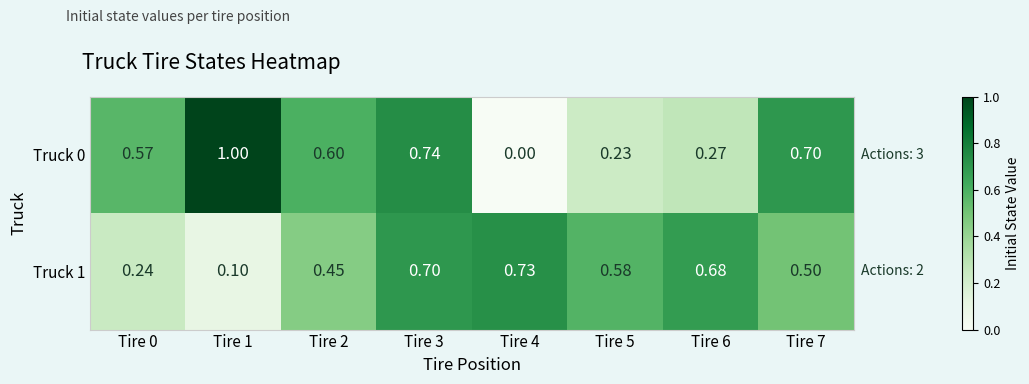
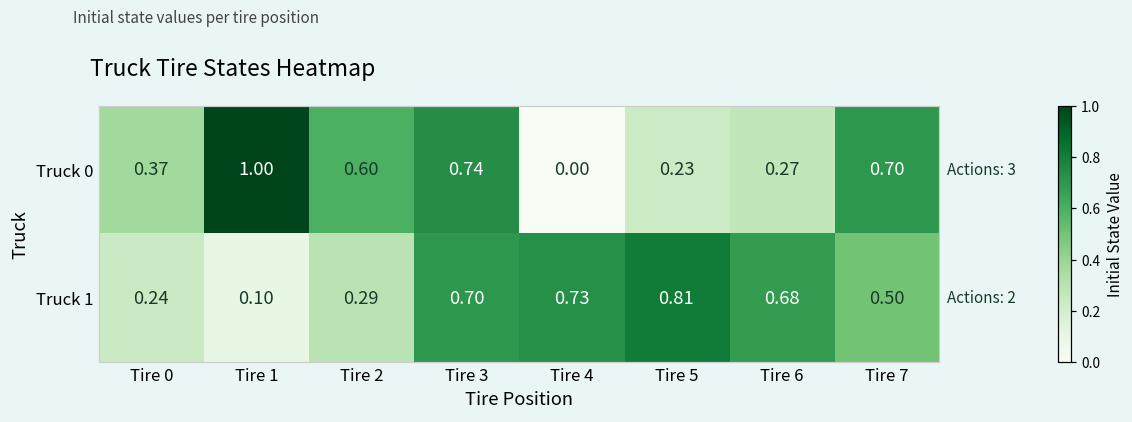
  {
    "Truck 0": {
-     "Tire 0": 0.57,
+     "Tire 0": 0.37,
      "Tire 1": 1.00,
      "Tire 2": 0.60,
      "Tire 3": 0.74,
      "Tire 4": 0.00,
      "Tire 5": 0.23,
      "Tire 6": 0.27,
      "Tire 7": 0.70
    },
    "Truck 1": {
      "Tire 0": 0.24,
      "Tire 1": 0.10,
-     "Tire 2": 0.45,
+     "Tire 2": 0.29,
      "Tire 3": 0.70,
      "Tire 4": 0.73,
-     "Tire 5": 0.58,
+     "Tire 5": 0.81,
      "Tire 6": 0.68,
      "Tire 7": 0.50
    }
  }
